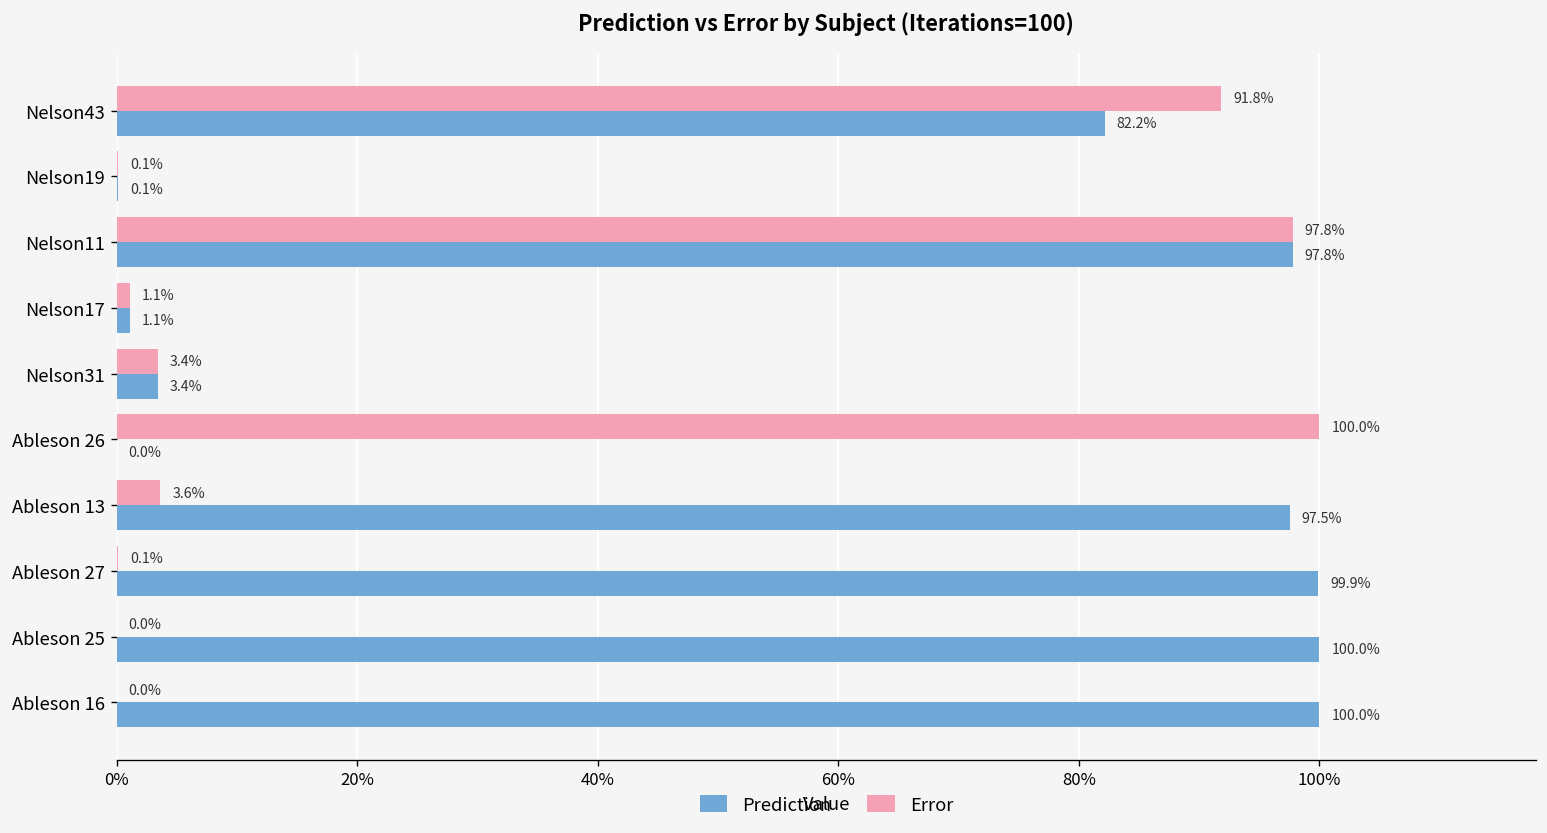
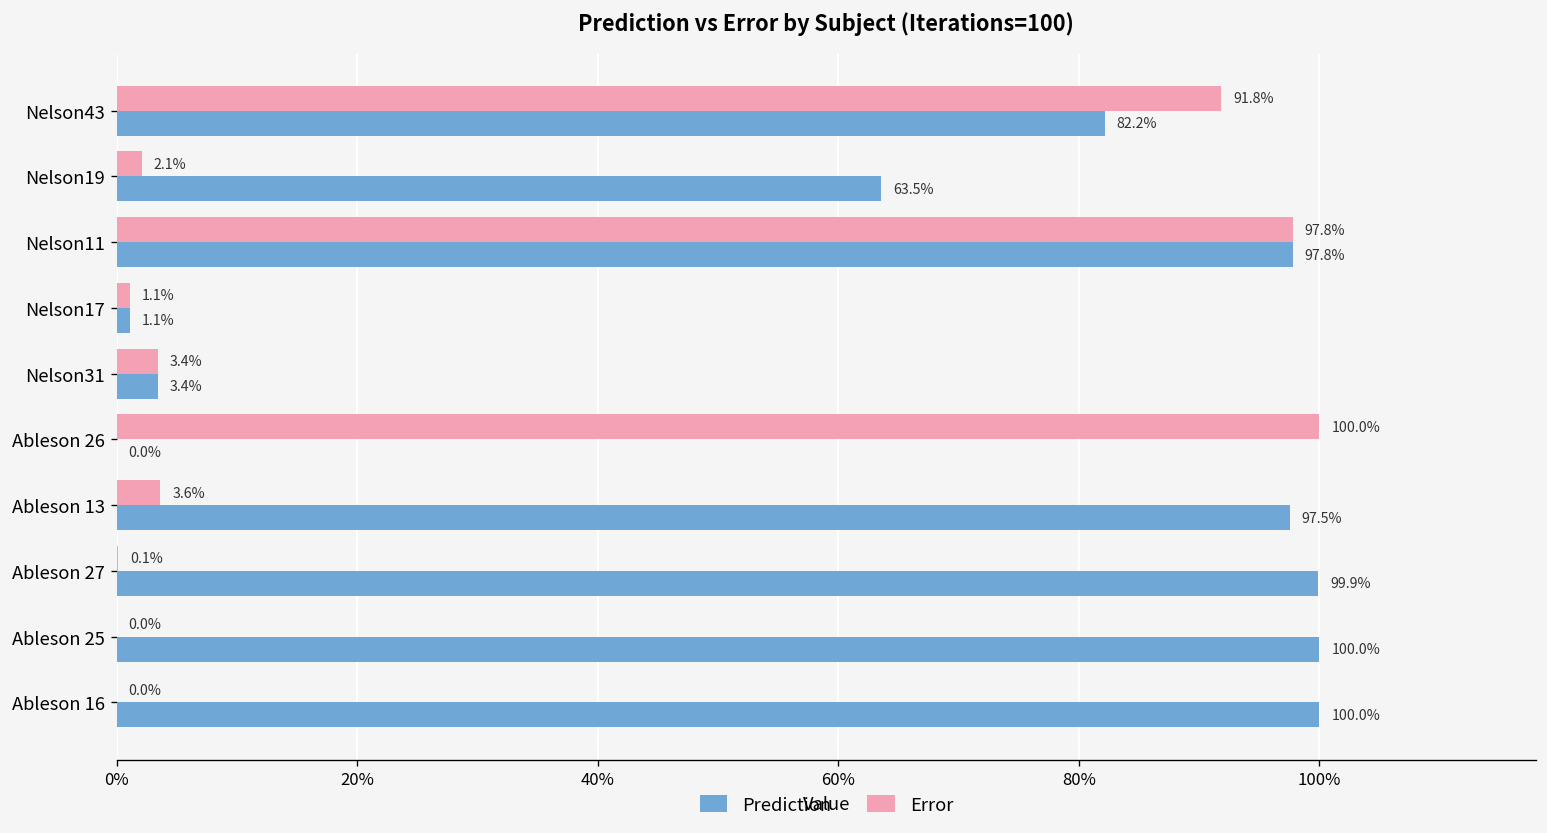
  {
    "Prediction": {
      "Nelson43": "82.2%",
-     "Nelson19": "0.1%",
+     "Nelson19": "63.5%",
      "Nelson11": "97.8%",
      "Nelson17": "1.1%",
      "Nelson31": "3.4%",
      "Ableson 26": "0.0%",
      "Ableson 13": "97.5%",
      "Ableson 27": "99.9%",
      "Ableson 25": "100.0%",
      "Ableson 16": "100.0%"
    },
    "Error": {
      "Nelson43": "91.8%",
-     "Nelson19": "0.1%",
+     "Nelson19": "2.1%",
      "Nelson11": "97.8%",
      "Nelson17": "1.1%",
      "Nelson31": "3.4%",
      "Ableson 26": "100.0%",
      "Ableson 13": "3.6%",
      "Ableson 27": "0.1%",
      "Ableson 25": "0.0%",
      "Ableson 16": "0.0%"
    }
  }
